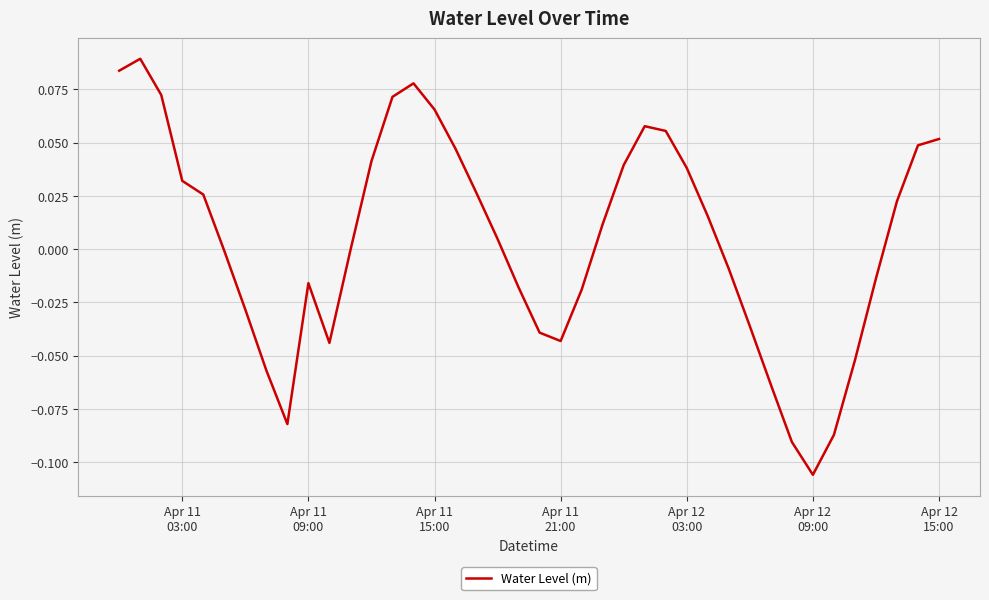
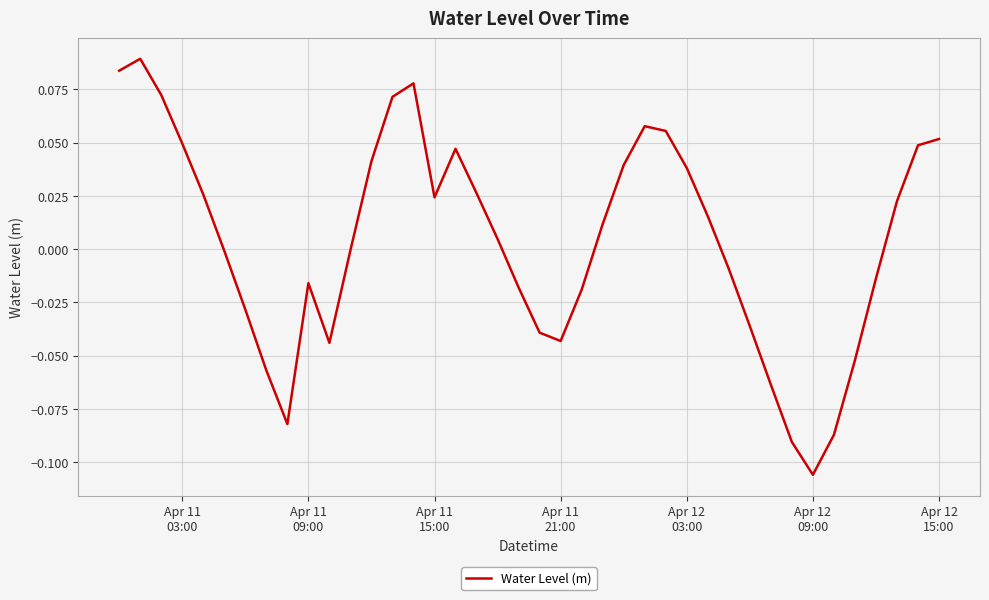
  {
-   "Apr 11 03:00": 0.032,
+   "Apr 11 03:00": 0.050,
    "Apr 11 09:00": -0.016,
-   "Apr 11 15:00": 0.066,
+   "Apr 11 15:00": 0.024,
    "Apr 11 21:00": -0.043,
    "Apr 12 03:00": 0.038,
    "Apr 12 09:00": -0.106,
    "Apr 12 15:00": 0.052
  }
